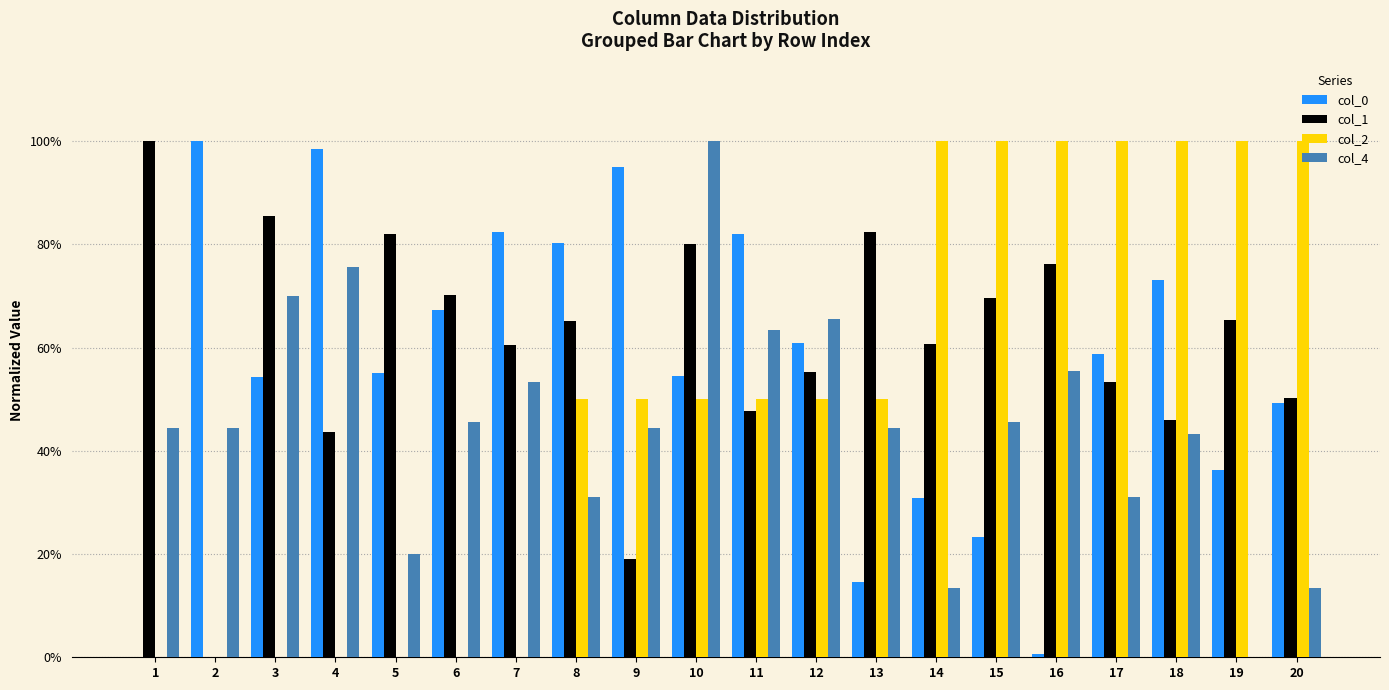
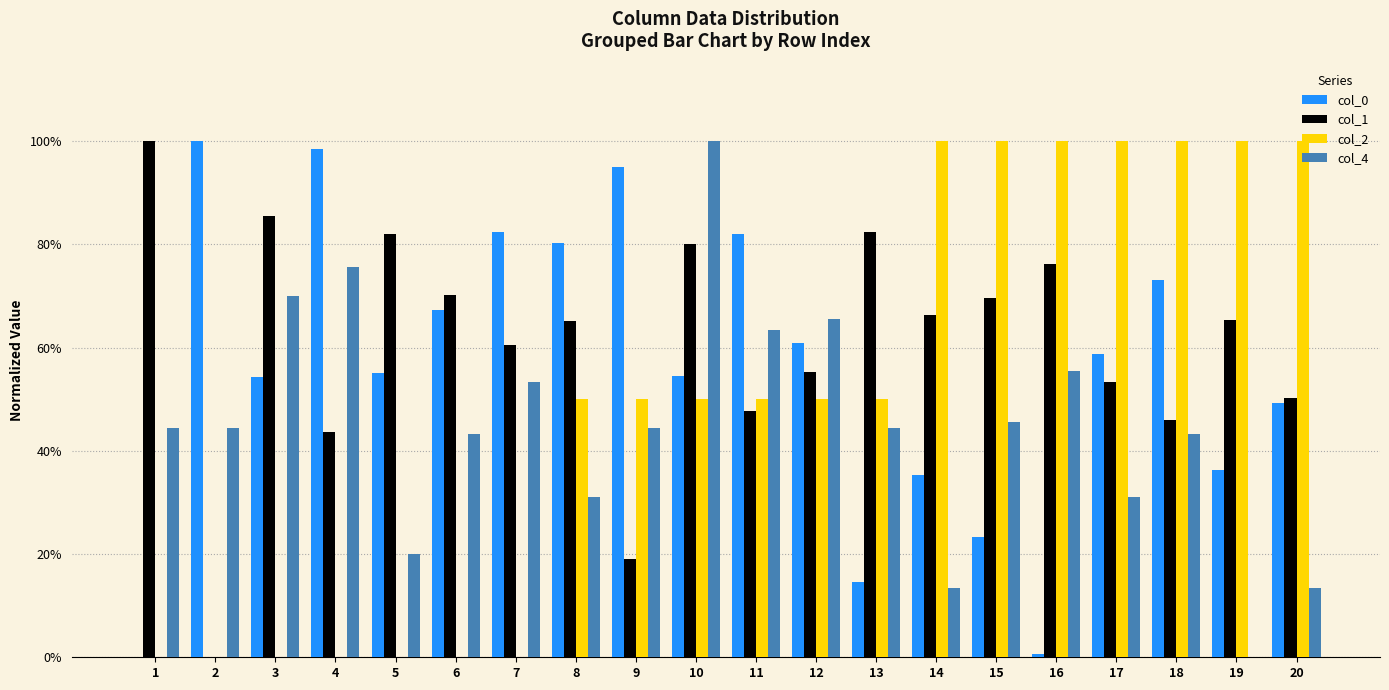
  {
    "col_0": {
      "1": "0%",
      "2": "100%",
      "3": "54%",
      "4": "98%",
      "5": "55%",
      "6": "67%",
      "7": "82%",
      "8": "80%",
      "9": "95%",
      "10": "55%",
      "11": "82%",
      "12": "61%",
      "13": "15%",
-     "14": "31%",
+     "14": "35%",
      "15": "23%",
      "16": "1%",
      "17": "59%",
      "18": "73%",
      "19": "36%",
      "20": "49%"
    },
    "col_1": {
      "1": "100%",
      "2": "0%",
      "3": "85%",
      "4": "44%",
      "5": "82%",
      "6": "70%",
      "7": "60%",
      "8": "65%",
      "9": "19%",
      "10": "80%",
      "11": "48%",
      "12": "55%",
      "13": "82%",
-     "14": "61%",
+     "14": "66%",
      "15": "70%",
      "16": "76%",
      "17": "53%",
      "18": "46%",
      "19": "65%",
      "20": "50%"
    },
    "col_2": {
      "1": "0%",
      "2": "0%",
      "3": "0%",
      "4": "0%",
      "5": "0%",
      "6": "0%",
      "7": "0%",
      "8": "50%",
      "9": "50%",
      "10": "50%",
      "11": "50%",
      "12": "50%",
      "13": "50%",
      "14": "100%",
      "15": "100%",
      "16": "100%",
      "17": "100%",
      "18": "100%",
      "19": "100%",
      "20": "100%"
    },
    "col_4": {
      "1": "44%",
      "2": "44%",
      "3": "70%",
      "4": "76%",
      "5": "20%",
-     "6": "46%",
+     "6": "43%",
      "7": "53%",
      "8": "31%",
      "9": "44%",
      "10": "100%",
      "11": "63%",
      "12": "66%",
      "13": "44%",
      "14": "13%",
      "15": "46%",
      "16": "56%",
      "17": "31%",
      "18": "43%",
      "19": "0%",
      "20": "13%"
    }
  }
